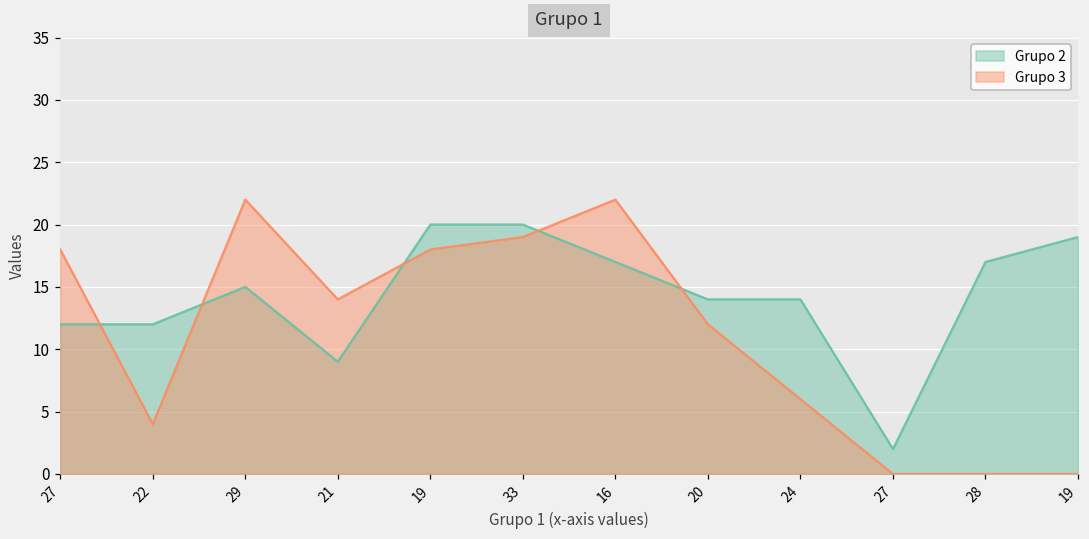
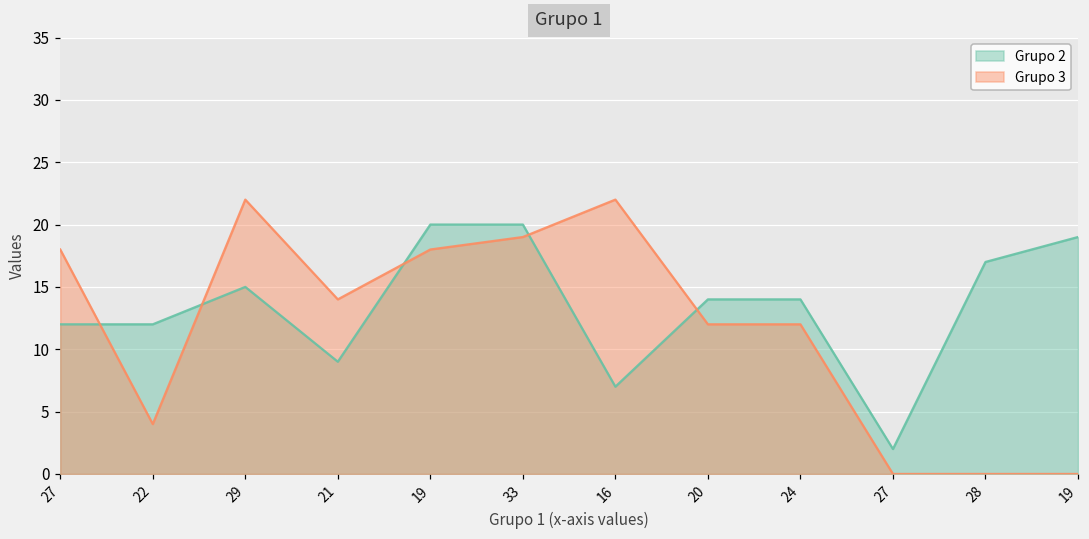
  {
    "Grupo 2": {
      "22": 12,
      "29": 15,
      "21": 9,
      "33": 20,
-     "16": 17,
+     "16": 7,
      "20": 14,
      "24": 14,
      "28": 17
    },
    "Grupo 3": {
      "22": 4,
      "29": 22,
      "21": 14,
      "33": 19,
      "16": 22,
      "20": 12,
-     "24": 6,
+     "24": 12,
      "28": 0
    }
  }
